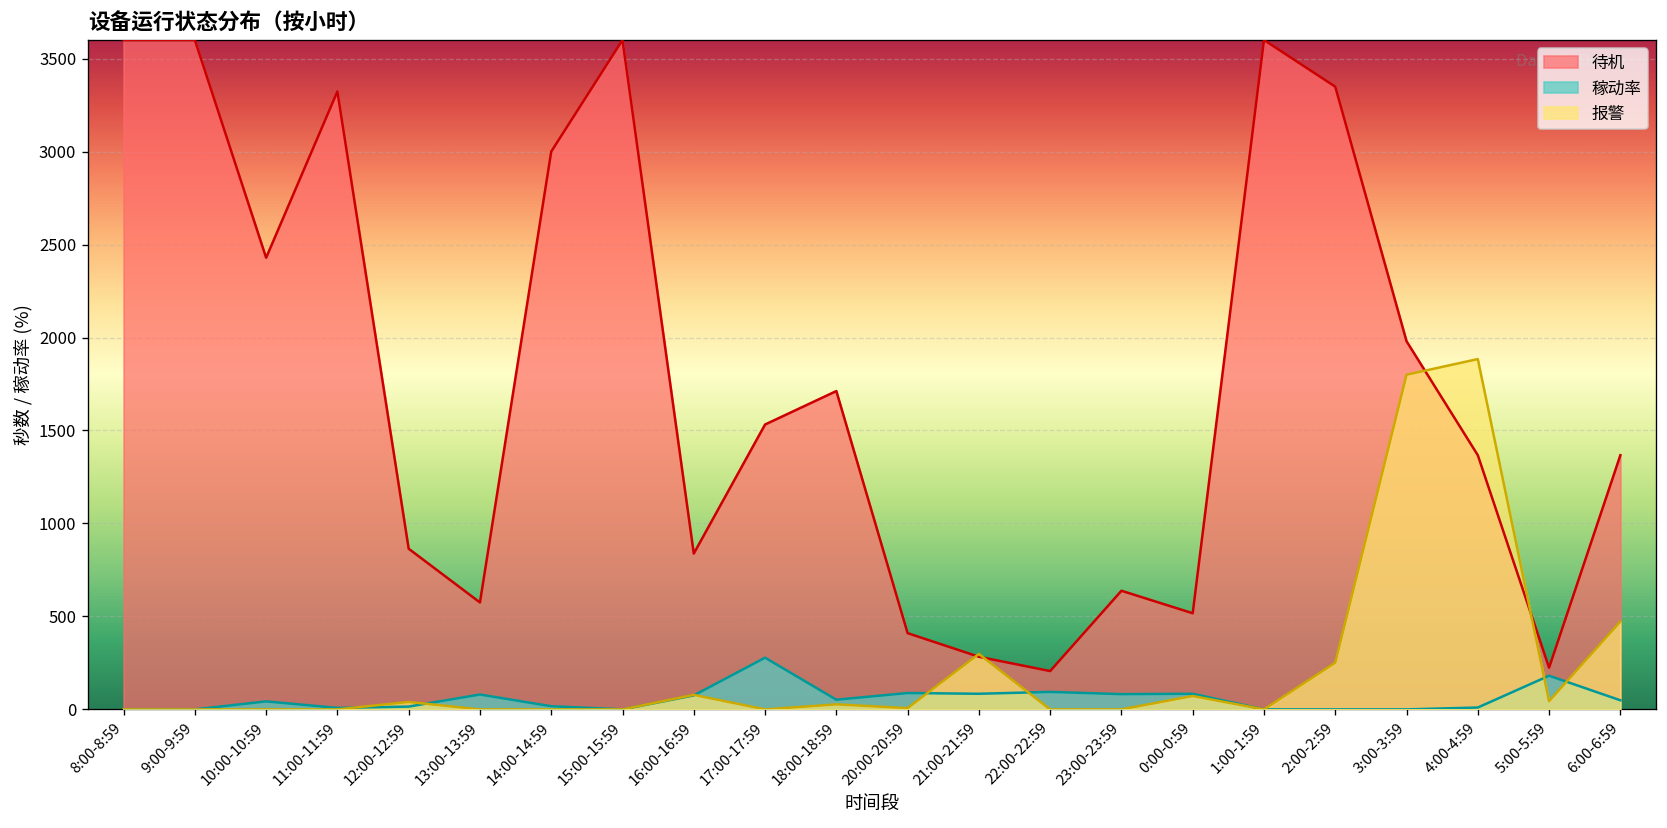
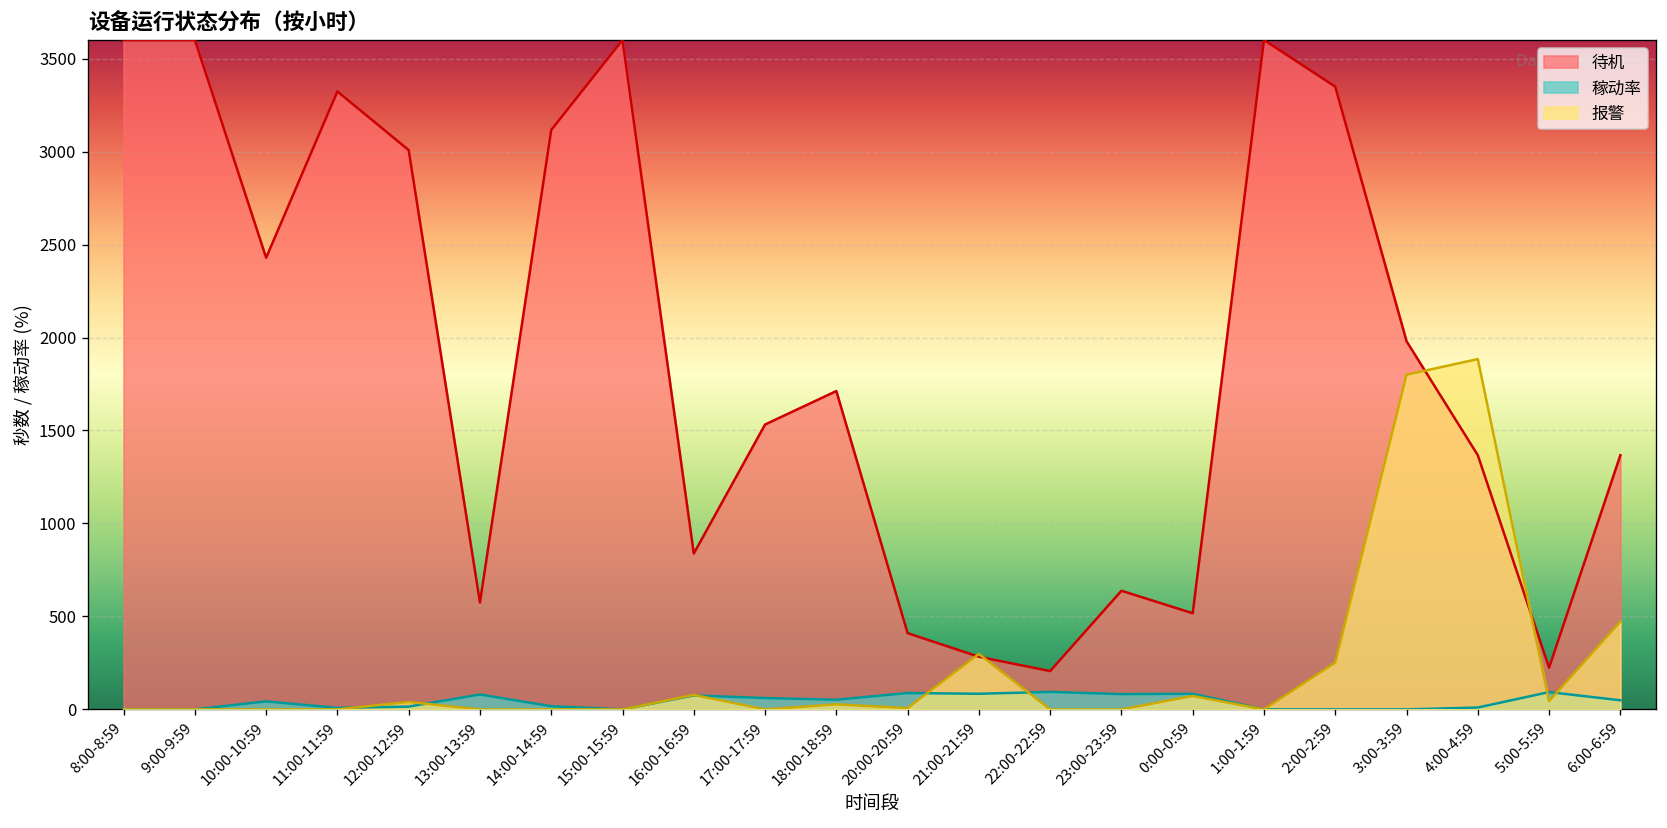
  {
    "待机": {
      "8:00-8:59": 3600,
      "9:00-9:59": 3600,
      "10:00-10:59": 2430,
      "11:00-11:59": 3320,
-     "12:00-12:59": 860,
+     "12:00-12:59": 3010,
      "13:00-13:59": 580,
-     "14:00-14:59": 3000,
+     "14:00-14:59": 3120,
      "15:00-15:59": 3600,
      "16:00-16:59": 840,
      "17:00-17:59": 1530,
      "18:00-18:59": 1710,
      "20:00-20:59": 410,
      "22:00-22:59": 210,
      "23:00-23:59": 640,
      "0:00-0:59": 520,
      "1:00-1:59": 3600,
      "2:00-2:59": 3350,
      "3:00-3:59": 1980,
      "4:00-4:59": 1370,
      "5:00-5:59": 220,
      "6:00-6:59": 1370
    },
    "稼动率": {
      "10:00-10:59": 40,
      "12:00-12:59": 20,
      "13:00-13:59": 80,
      "14:00-14:59": 20,
-     "17:00-17:59": 280,
+     "17:00-17:59": 60,
      "18:00-18:59": 50,
      "20:00-20:59": 90,
      "21:00-21:59": 80,
      "22:00-22:59": 90,
      "23:00-23:59": 80,
      "2:00-2:59": 0,
      "3:00-3:59": 0,
      "4:00-4:59": 10,
-     "5:00-5:59": 180,
+     "5:00-5:59": 90,
      "6:00-6:59": 50
    },
    "报警": {
      "10:00-10:59": 0,
      "12:00-12:59": 40,
      "13:00-13:59": 0,
      "14:00-14:59": 0,
      "17:00-17:59": 0,
      "18:00-18:59": 30,
      "20:00-20:59": 10,
      "22:00-22:59": 0,
      "23:00-23:59": 0,
      "2:00-2:59": 250,
      "3:00-3:59": 1800,
      "4:00-4:59": 1880,
      "5:00-5:59": 40,
      "6:00-6:59": 470
    }
  }
